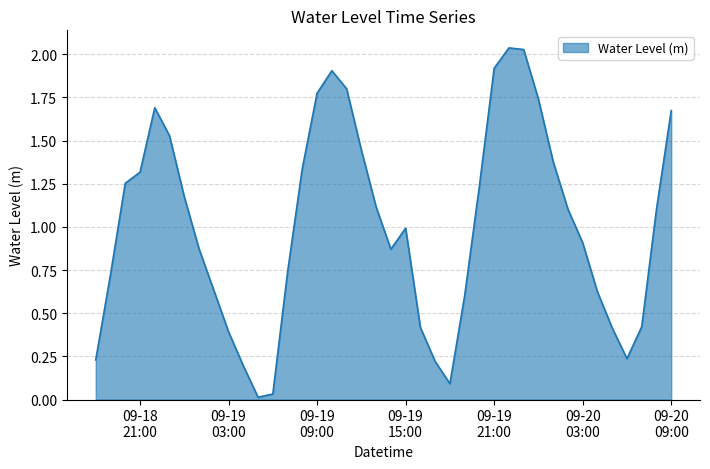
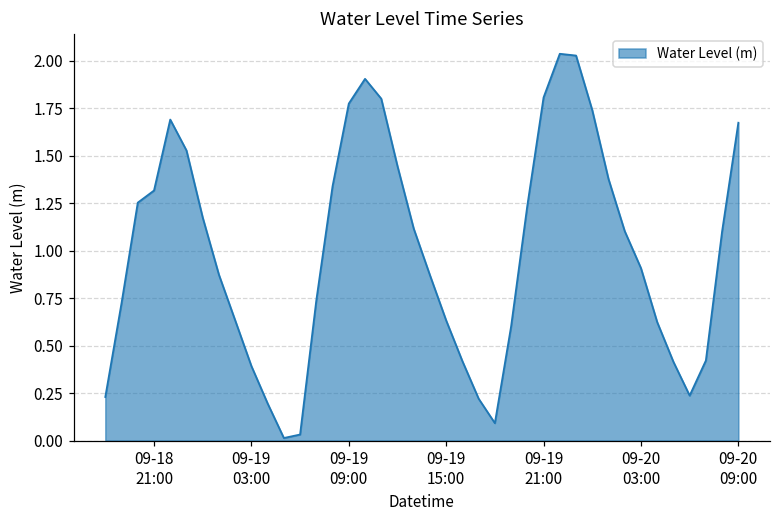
  {
    "09-18 21:00": 1.32,
    "09-19 03:00": 0.39,
    "09-19 09:00": 1.77,
-   "09-19 15:00": 0.99,
-   "09-19 21:00": 1.92,
+   "09-19 15:00": 0.63,
+   "09-19 21:00": 1.81,
    "09-20 03:00": 0.91,
    "09-20 09:00": 1.67
  }
